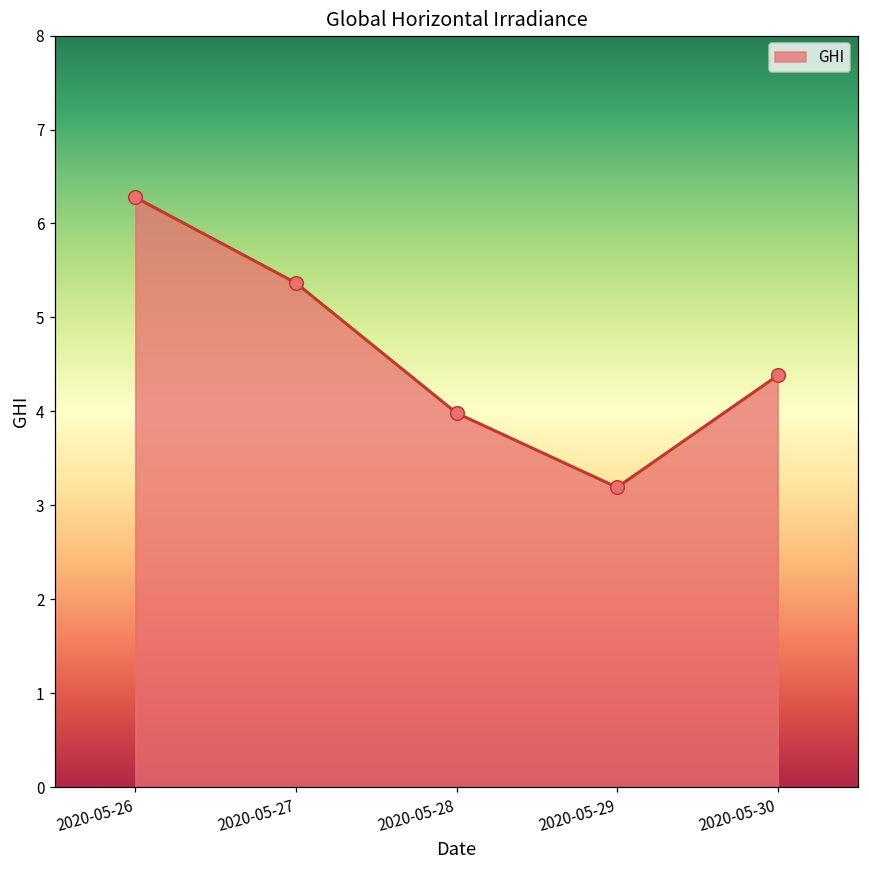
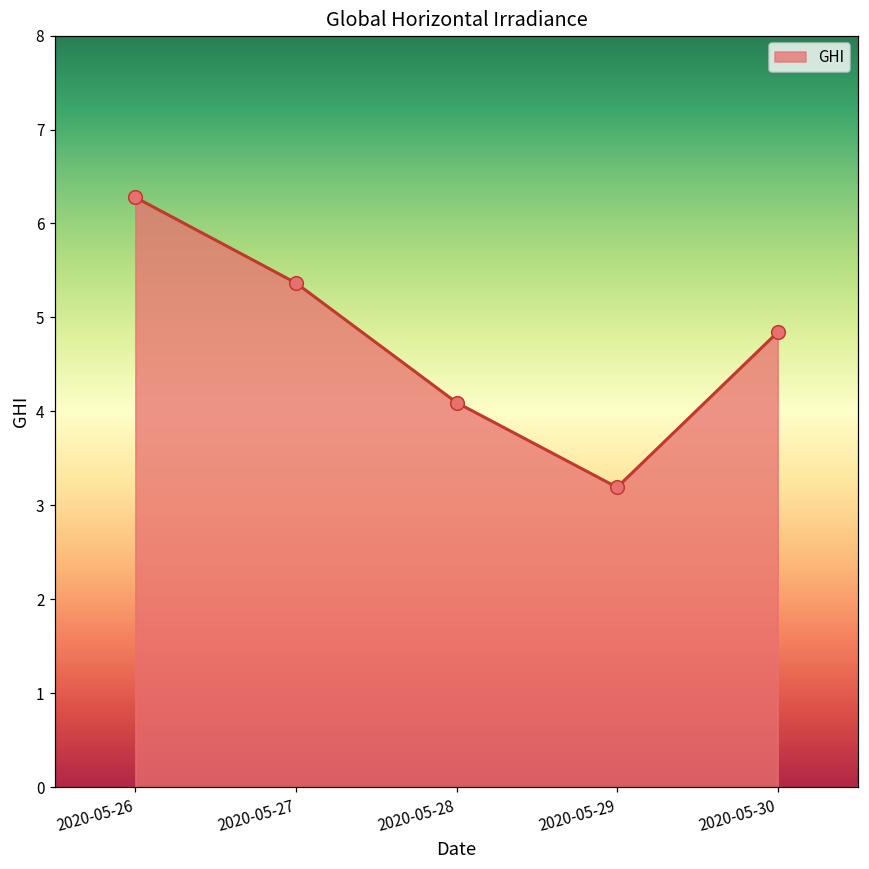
  {
    "2020-05-26": 6.3,
    "2020-05-27": 5.4,
-   "2020-05-28": 4.0,
+   "2020-05-28": 4.1,
    "2020-05-29": 3.2,
-   "2020-05-30": 4.4
+   "2020-05-30": 4.8
  }
